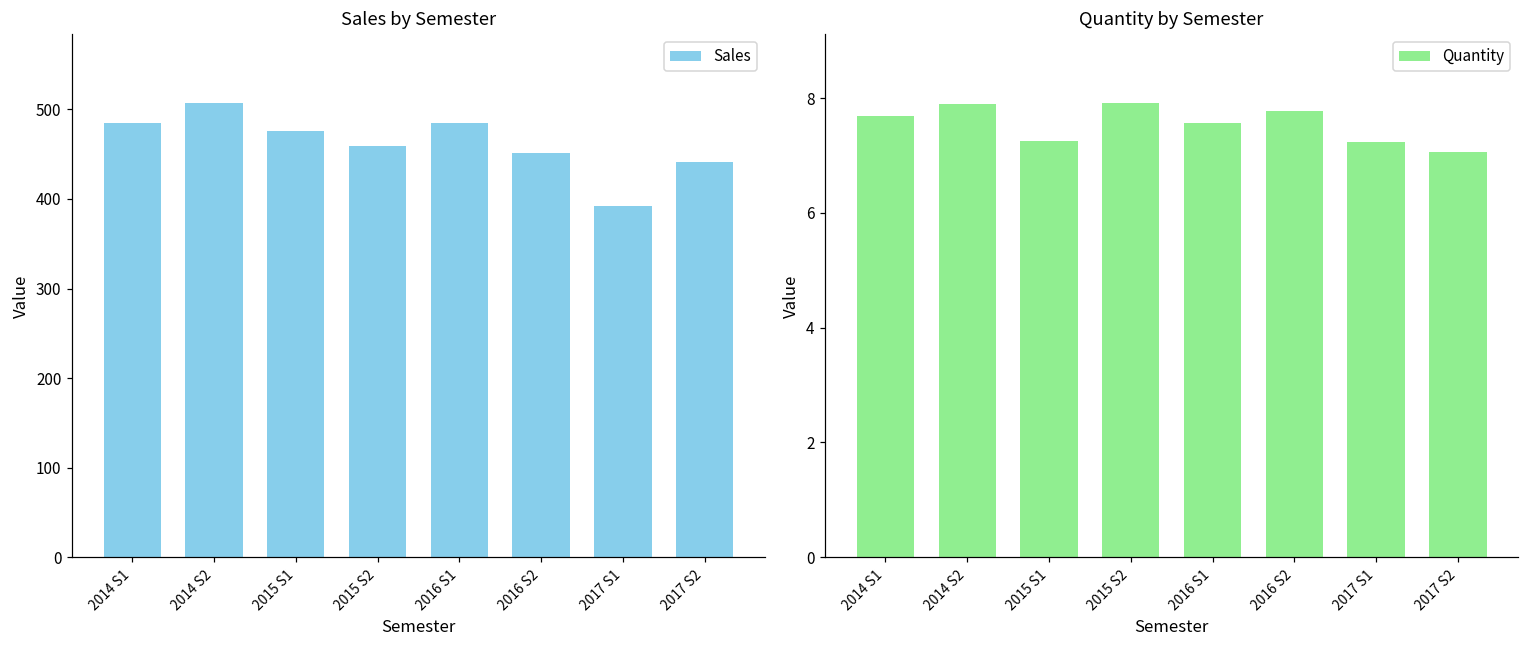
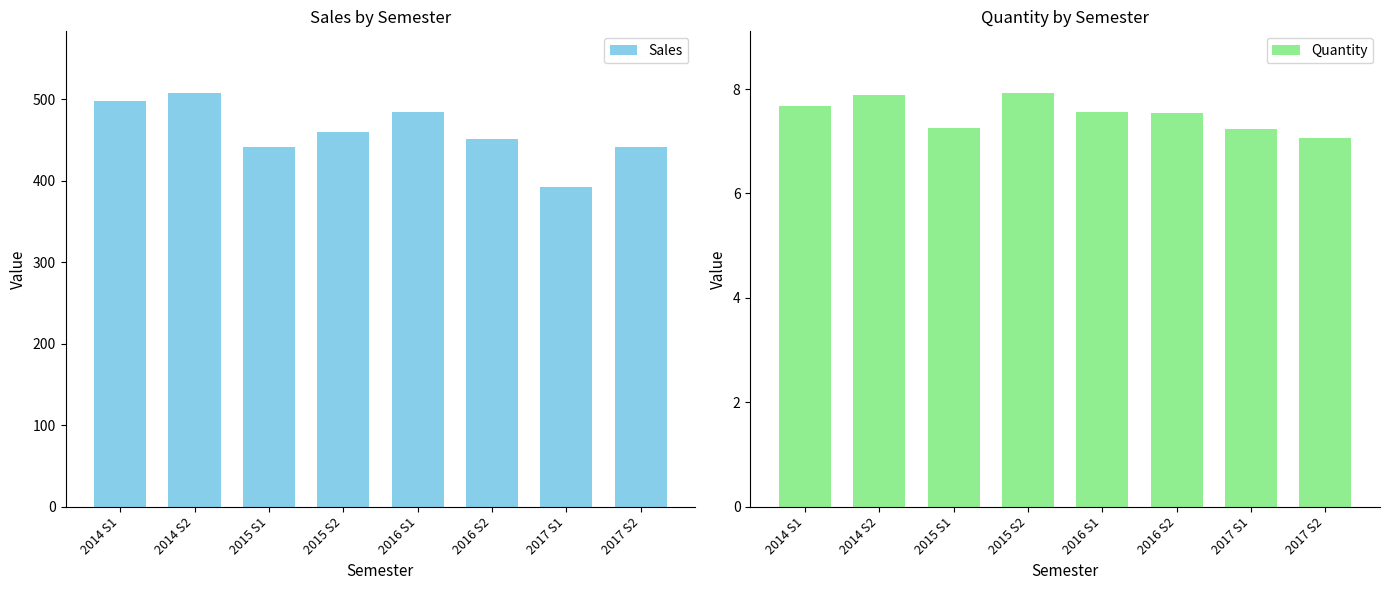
  {
    "Sales by Semester": {
-     "2014 S1": 480,
+     "2014 S1": 500,
      "2014 S2": 510,
-     "2015 S1": 480,
+     "2015 S1": 440,
      "2015 S2": 460,
      "2016 S1": 480,
      "2016 S2": 450,
      "2017 S1": 390,
      "2017 S2": 440
    },
    "Quantity by Semester": {
      "2014 S1": 7.7,
      "2014 S2": 7.9,
      "2015 S1": 7.2,
      "2015 S2": 7.9,
      "2016 S1": 7.6,
-     "2016 S2": 7.8,
+     "2016 S2": 7.5,
      "2017 S1": 7.2,
      "2017 S2": 7.1
    }
  }
